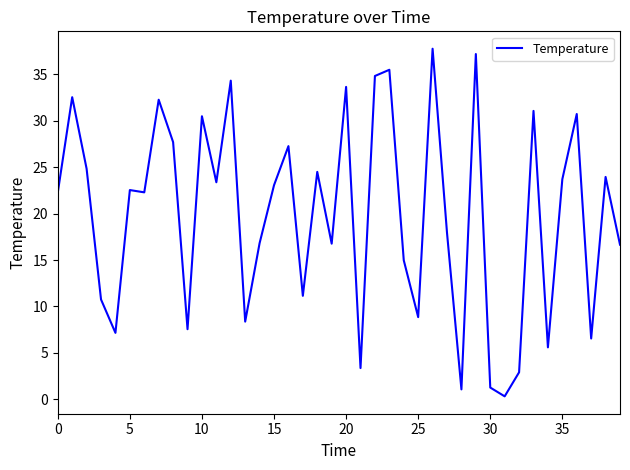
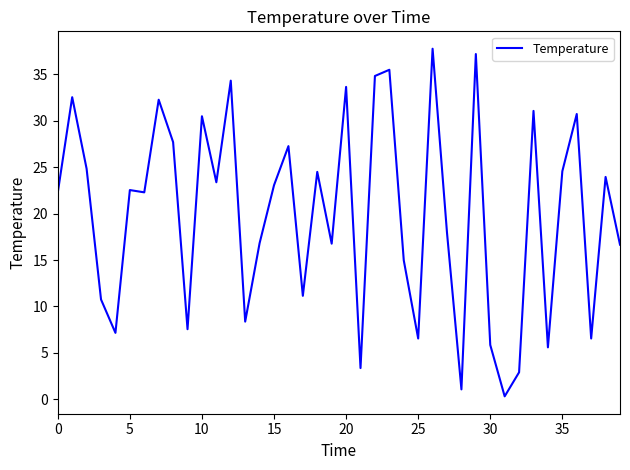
  {
    "0": 22,
    "5": 23,
    "10": 30,
    "15": 23,
    "20": 34,
-   "25": 9,
-   "30": 1,
-   "35": 24
+   "25": 7,
+   "30": 6,
+   "35": 25
  }
